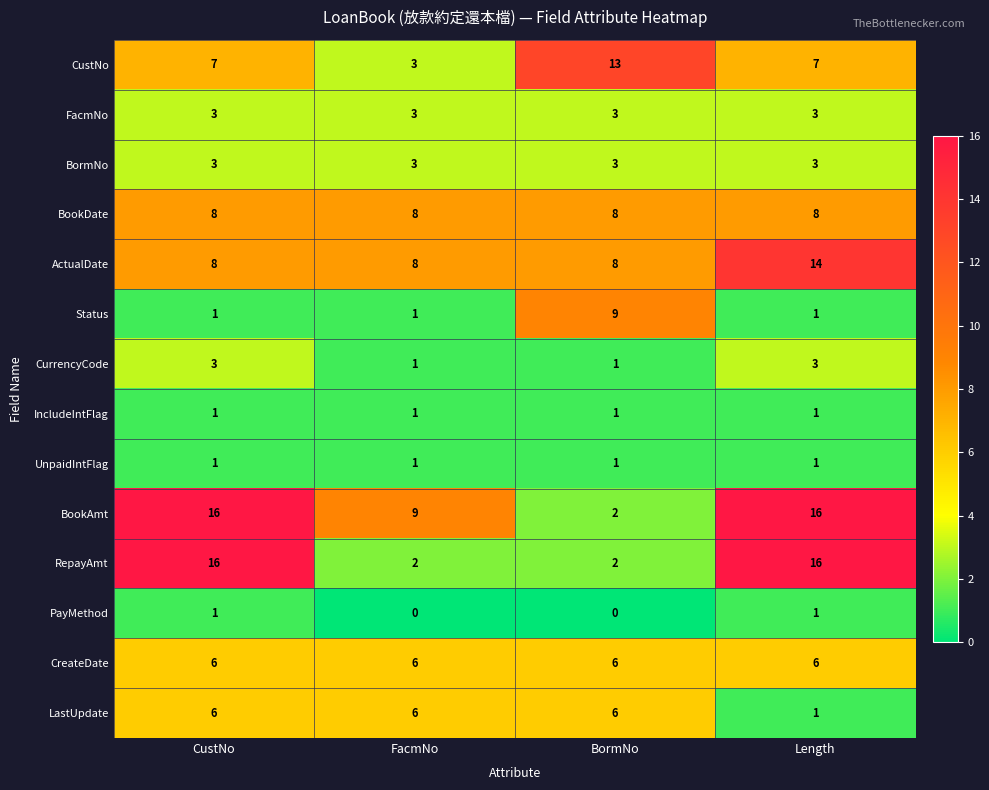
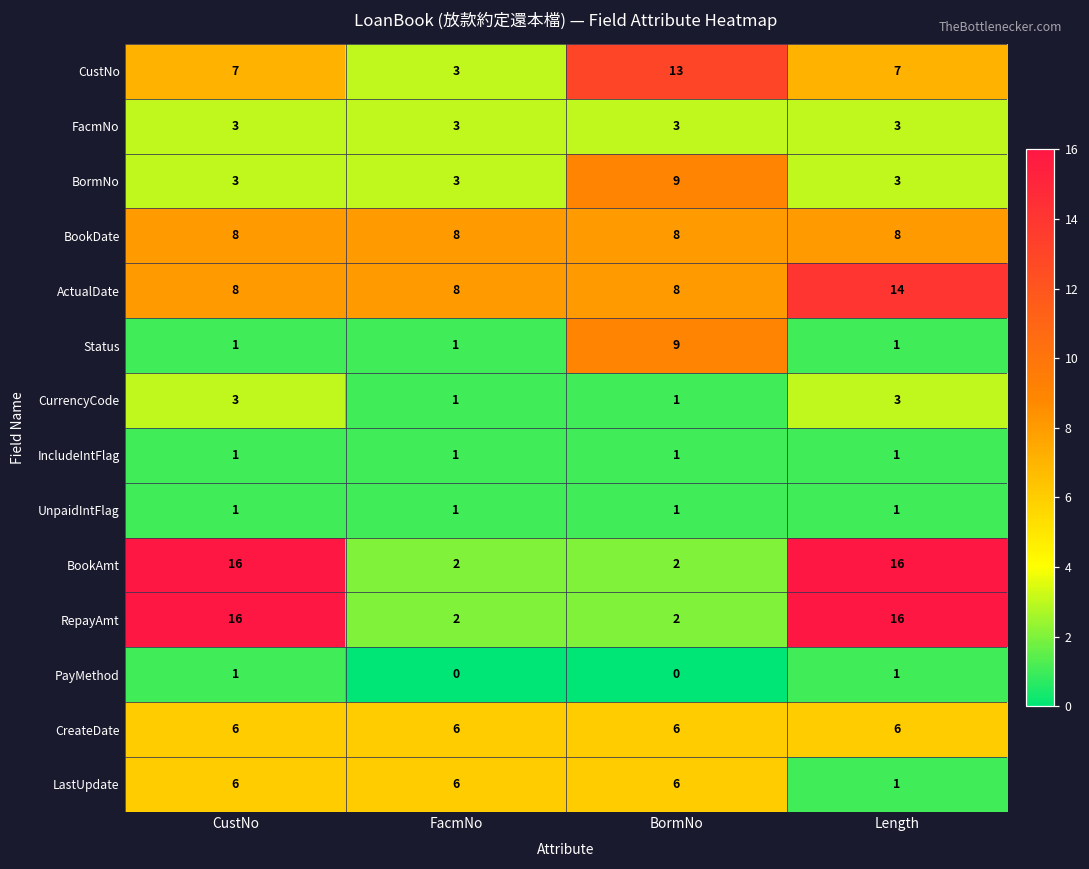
  {
    "CustNo": {
      "CustNo": 7,
      "FacmNo": 3,
      "BormNo": 13,
      "Length": 7
    },
    "FacmNo": {
      "CustNo": 3,
      "FacmNo": 3,
      "BormNo": 3,
      "Length": 3
    },
    "BormNo": {
      "CustNo": 3,
      "FacmNo": 3,
-     "BormNo": 3,
+     "BormNo": 9,
      "Length": 3
    },
    "BookDate": {
      "CustNo": 8,
      "FacmNo": 8,
      "BormNo": 8,
      "Length": 8
    },
    "ActualDate": {
      "CustNo": 8,
      "FacmNo": 8,
      "BormNo": 8,
      "Length": 14
    },
    "Status": {
      "CustNo": 1,
      "FacmNo": 1,
      "BormNo": 9,
      "Length": 1
    },
    "CurrencyCode": {
      "CustNo": 3,
      "FacmNo": 1,
      "BormNo": 1,
      "Length": 3
    },
    "IncludeIntFlag": {
      "CustNo": 1,
      "FacmNo": 1,
      "BormNo": 1,
      "Length": 1
    },
    "UnpaidIntFlag": {
      "CustNo": 1,
      "FacmNo": 1,
      "BormNo": 1,
      "Length": 1
    },
    "BookAmt": {
      "CustNo": 16,
-     "FacmNo": 9,
+     "FacmNo": 2,
      "BormNo": 2,
      "Length": 16
    },
    "RepayAmt": {
      "CustNo": 16,
      "FacmNo": 2,
      "BormNo": 2,
      "Length": 16
    },
    "PayMethod": {
      "CustNo": 1,
      "FacmNo": 0,
      "BormNo": 0,
      "Length": 1
    },
    "CreateDate": {
      "CustNo": 6,
      "FacmNo": 6,
      "BormNo": 6,
      "Length": 6
    },
    "LastUpdate": {
      "CustNo": 6,
      "FacmNo": 6,
      "BormNo": 6,
      "Length": 1
    }
  }
